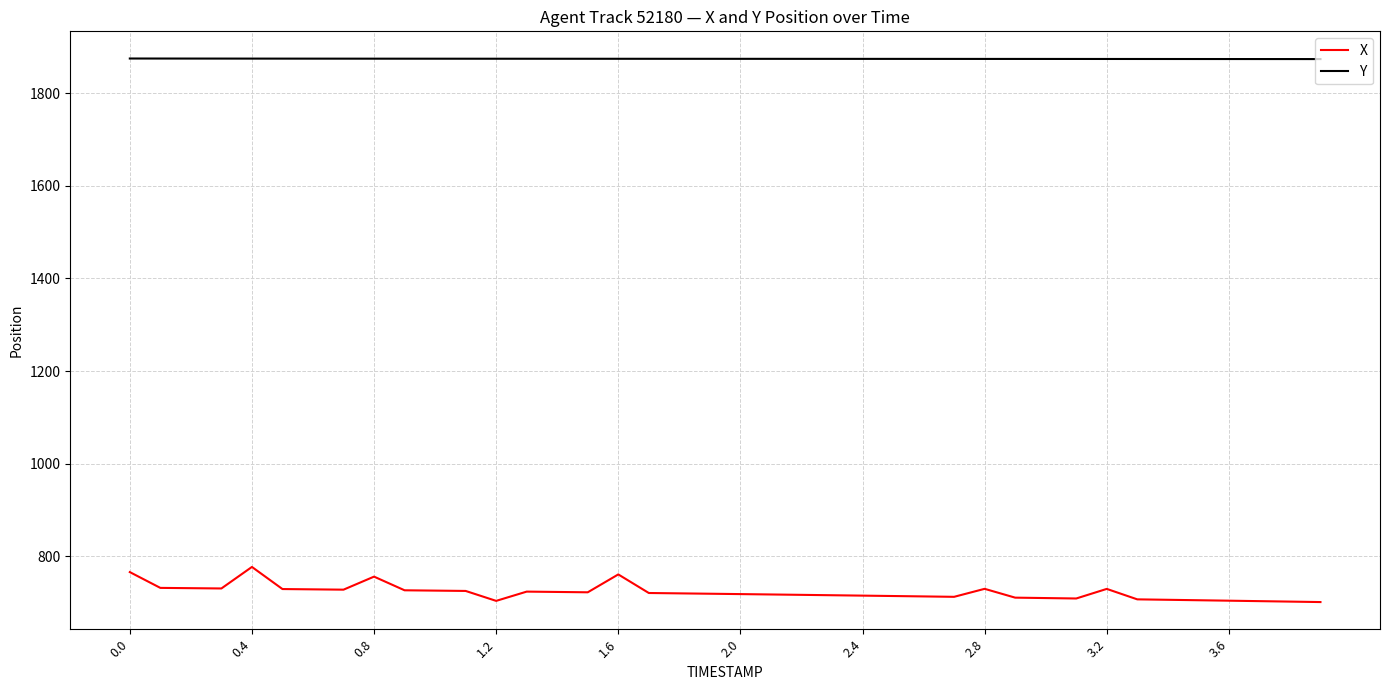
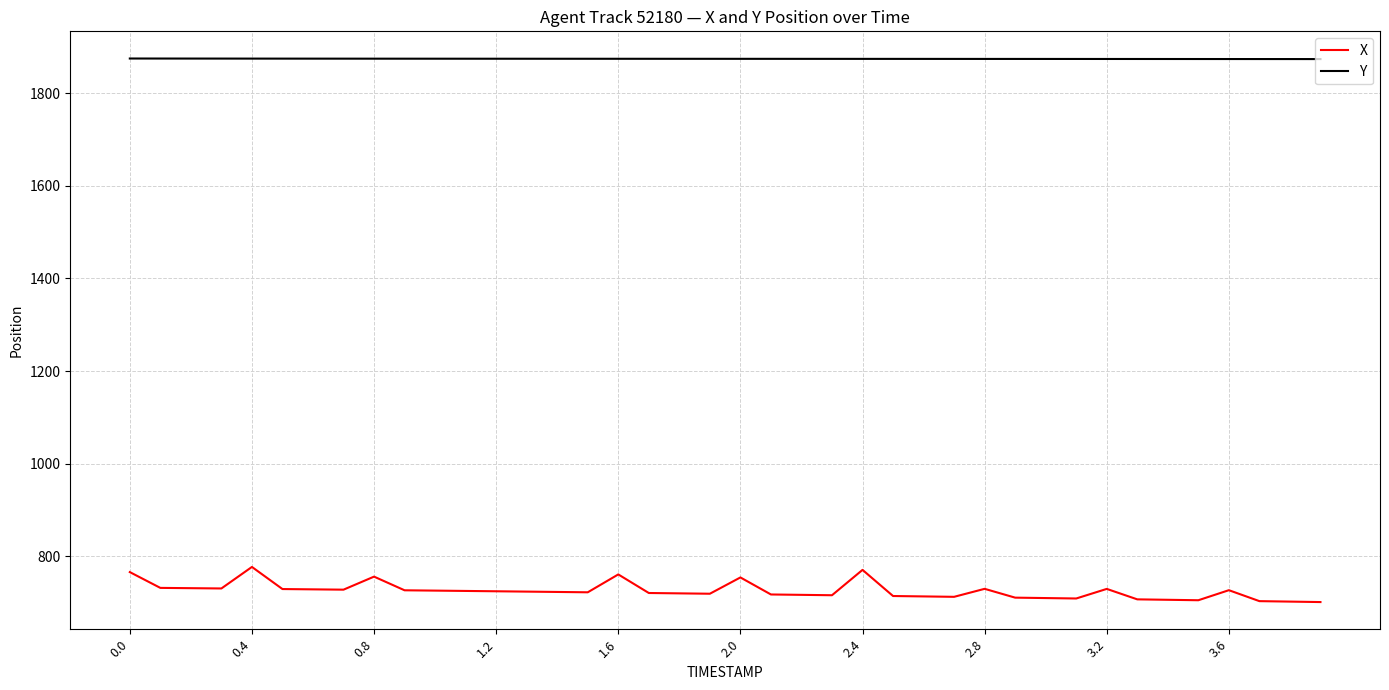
  {
    "X": {
      "0.0": 770,
      "0.4": 780,
      "0.8": 760,
-     "1.2": 700,
+     "1.2": 720,
      "1.6": 760,
-     "2.0": 720,
-     "2.4": 710,
+     "2.0": 750,
+     "2.4": 770,
      "2.8": 730,
      "3.2": 730,
-     "3.6": 700
+     "3.6": 730
    },
    "Y": {
      "0.0": 1880,
      "0.4": 1880,
      "0.8": 1880,
      "1.2": 1880,
      "1.6": 1870,
      "2.0": 1870,
      "2.4": 1870,
      "2.8": 1870,
      "3.2": 1870,
      "3.6": 1870
    }
  }
